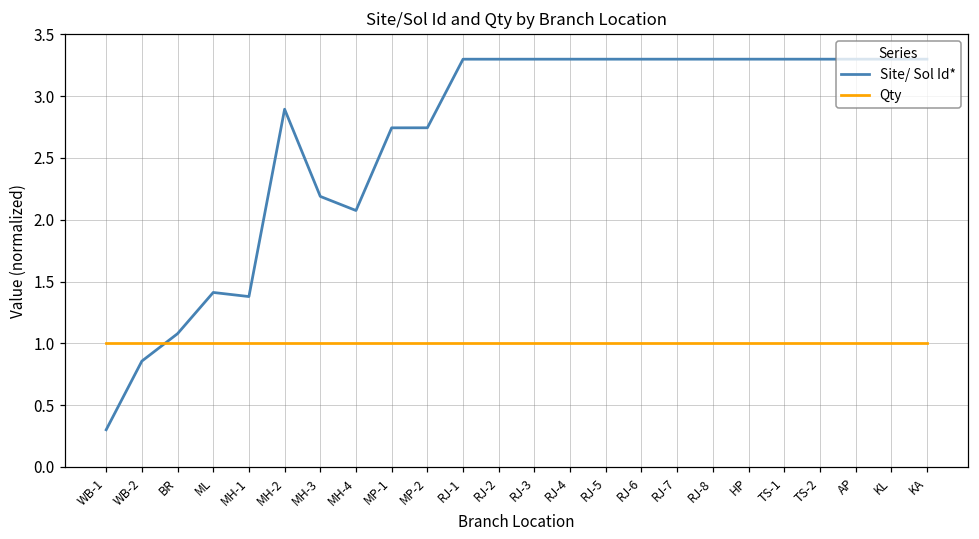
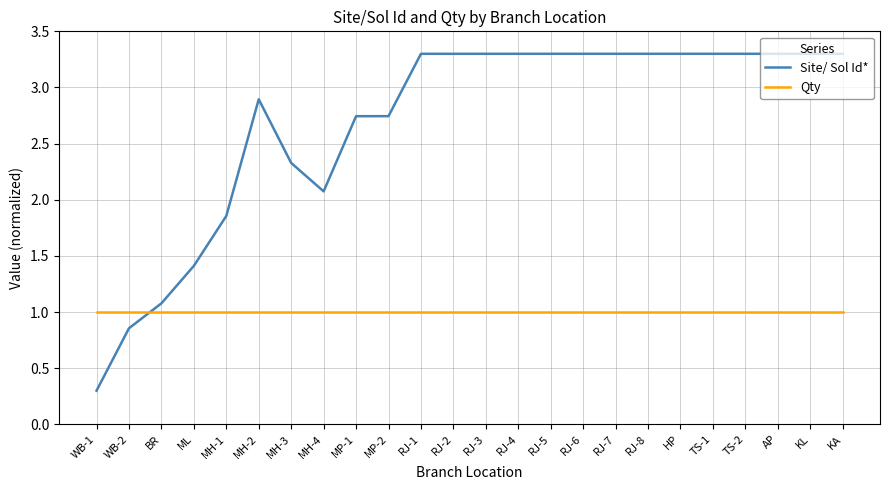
  {
    "Site/ Sol Id*": {
      "WB-1": 0.30,
      "WB-2": 0.86,
      "BR": 1.08,
      "ML": 1.41,
-     "MH-1": 1.38,
+     "MH-1": 1.86,
      "MH-2": 2.89,
-     "MH-3": 2.19,
+     "MH-3": 2.33,
      "MH-4": 2.07,
      "MP-1": 2.74,
      "MP-2": 2.74,
      "RJ-1": 3.30,
      "RJ-2": 3.30,
      "RJ-3": 3.30,
      "RJ-4": 3.30,
      "RJ-5": 3.30,
      "RJ-6": 3.30,
      "RJ-7": 3.30,
      "RJ-8": 3.30,
      "HP": 3.30,
      "TS-1": 3.30,
      "TS-2": 3.30
    },
    "Qty": {
      "WB-1": 1.00,
      "WB-2": 1.00,
      "BR": 1.00,
      "ML": 1.00,
      "MH-1": 1.00,
      "MH-2": 1.00,
      "MH-3": 1.00,
      "MH-4": 1.00,
      "MP-1": 1.00,
      "MP-2": 1.00,
      "RJ-1": 1.00,
      "RJ-2": 1.00,
      "RJ-3": 1.00,
      "RJ-4": 1.00,
      "RJ-5": 1.00,
      "RJ-6": 1.00,
      "RJ-7": 1.00,
      "RJ-8": 1.00,
      "HP": 1.00,
      "TS-1": 1.00,
      "TS-2": 1.00,
      "AP": 1.00,
      "KL": 1.00,
      "KA": 1.00
    }
  }
